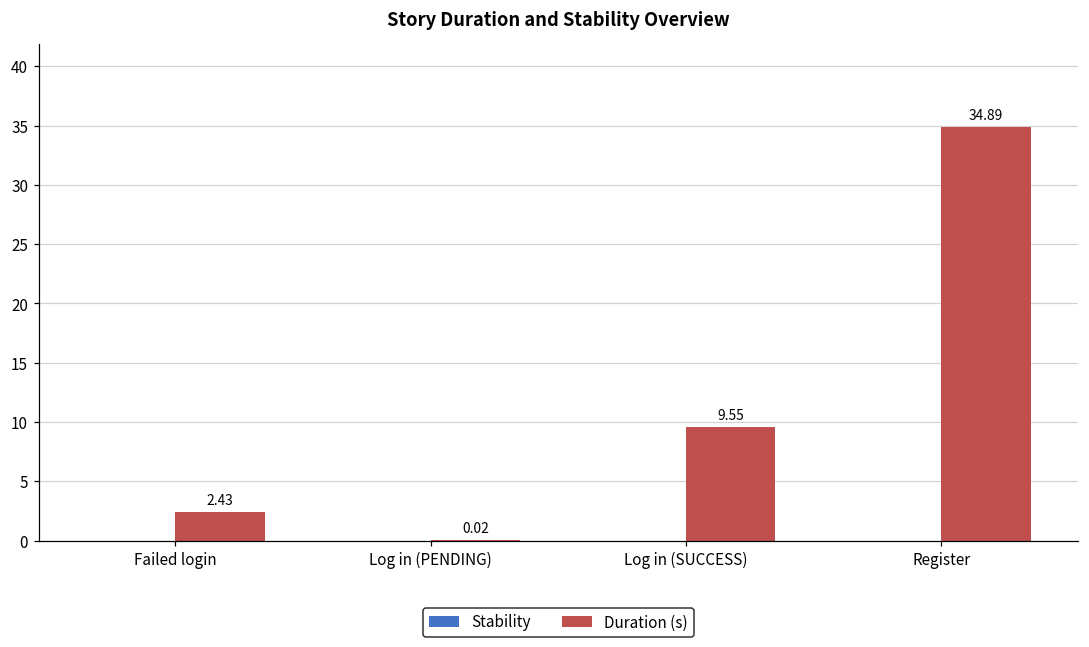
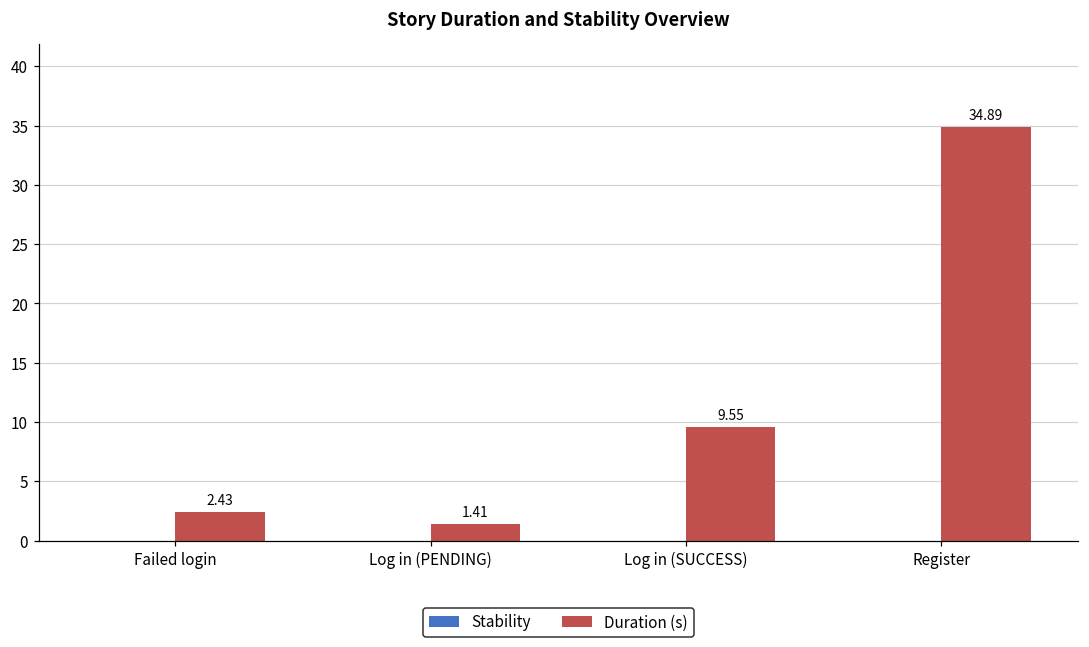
  {
    "Stability": {
      "Failed login": 0.0,
      "Log in (PENDING)": 0.0,
      "Log in (SUCCESS)": 0.0,
      "Register": 0.0
    },
    "Duration (s)": {
      "Failed login": 2.43,
-     "Log in (PENDING)": 0.02,
+     "Log in (PENDING)": 1.41,
      "Log in (SUCCESS)": 9.55,
      "Register": 34.89
    }
  }
